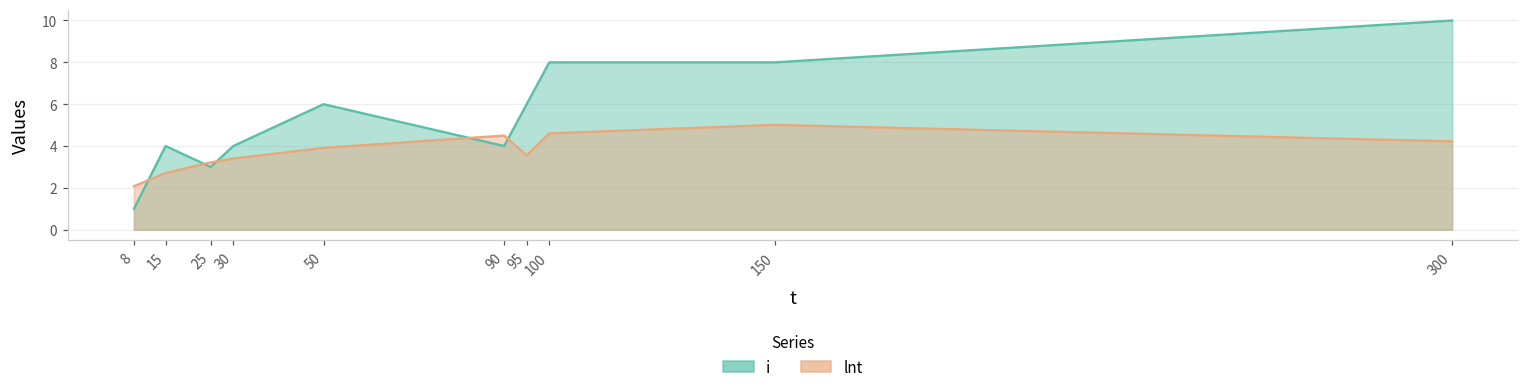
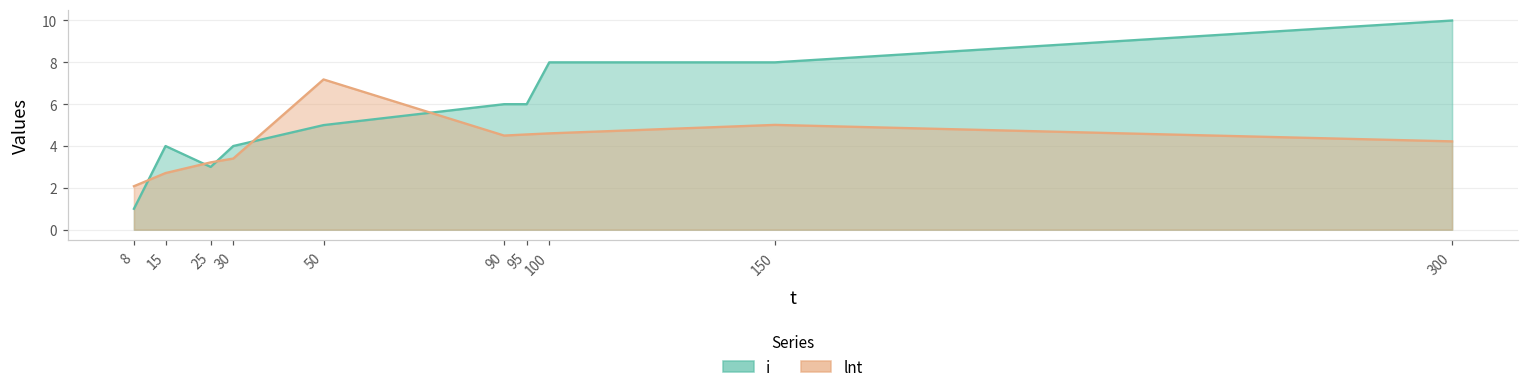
  {
    "i": {
      "8": 1,
      "15": 4,
      "25": 3,
      "30": 4,
-     "50": 6,
-     "90": 4,
+     "50": 5,
+     "90": 6,
      "95": 6,
      "100": 8,
      "150": 8,
      "300": 10
    },
    "lnt": {
      "8": 2.1,
      "15": 2.7,
      "25": 3.2,
      "30": 3.4,
-     "50": 3.9,
+     "50": 7.2,
      "90": 4.5,
-     "95": 3.6,
+     "95": 4.6,
      "100": 4.6,
      "150": 5.0,
      "300": 4.2
    }
  }
